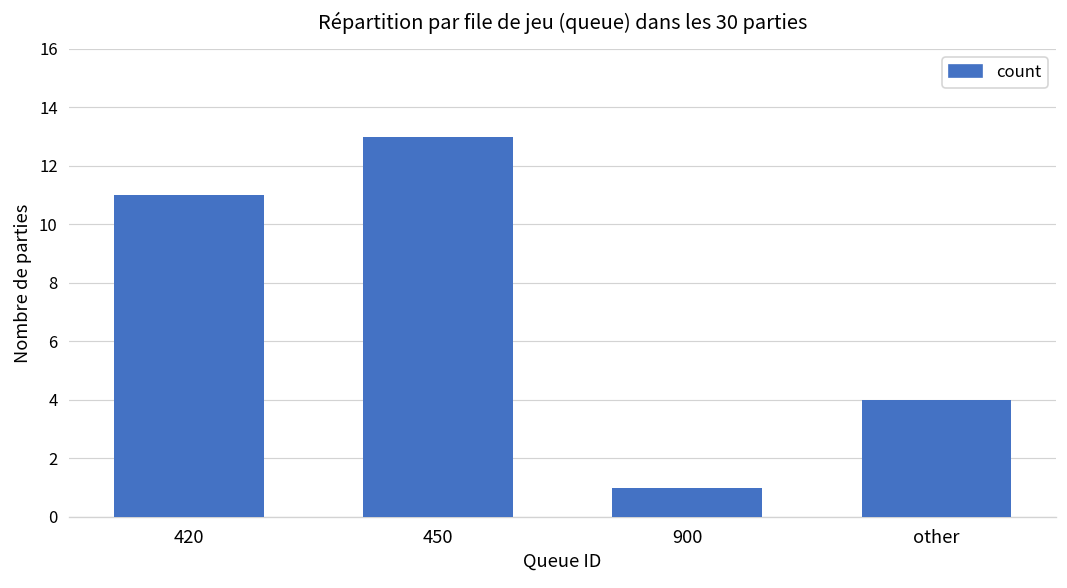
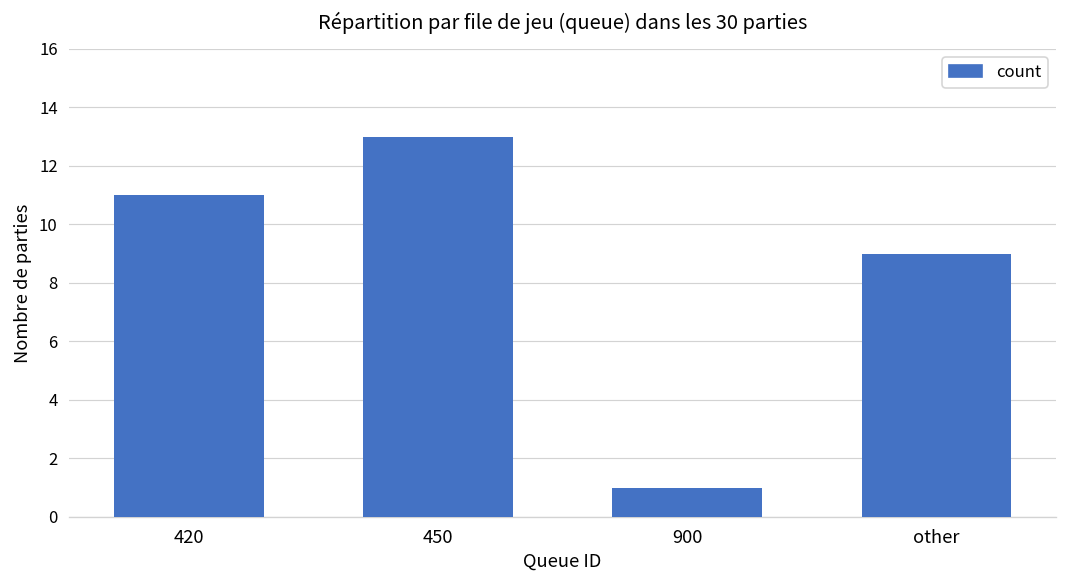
  {
    "420": 11,
    "450": 13,
    "900": 1,
-   "other": 4
+   "other": 9
  }
